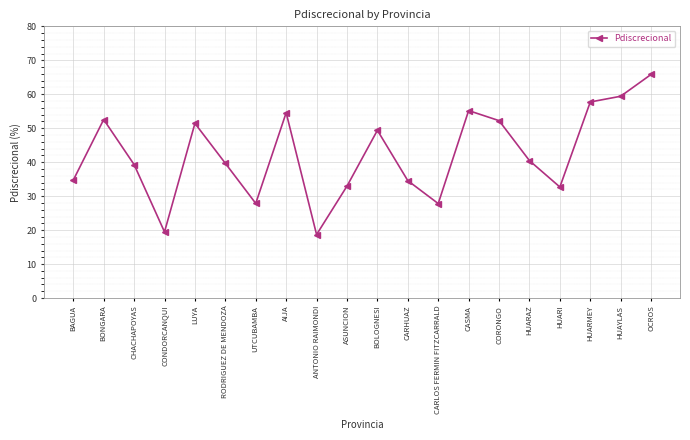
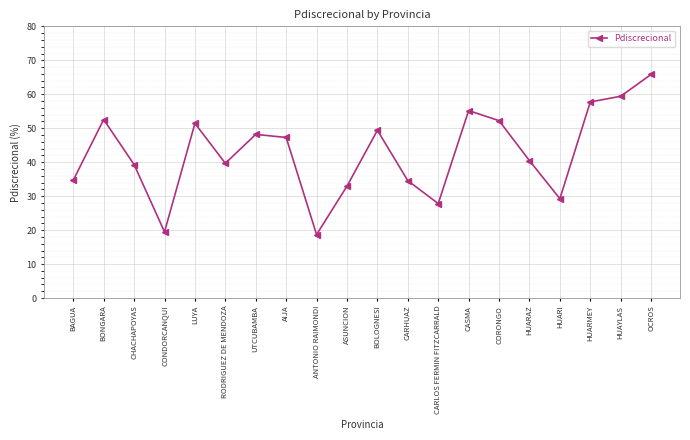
  {
    "BAGUA": 35,
    "BONGARA": 53,
    "CHACHAPOYAS": 39,
    "CONDORCANQUI": 19,
    "LUYA": 51,
    "RODRIGUEZ DE MENDOZA": 40,
-   "UTCUBAMBA": 28,
-   "AIJA": 55,
+   "UTCUBAMBA": 48,
+   "AIJA": 47,
    "ANTONIO RAIMONDI": 19,
    "ASUNCION": 33,
    "BOLOGNESI": 49,
    "CARHUAZ": 35,
    "CARLOS FERMIN FITZCARRALD": 28,
    "CASMA": 55,
    "CORONGO": 52,
    "HUARAZ": 40,
-   "HUARI": 33,
+   "HUARI": 29,
    "HUARMEY": 58,
    "HUAYLAS": 59,
    "OCROS": 66
  }
